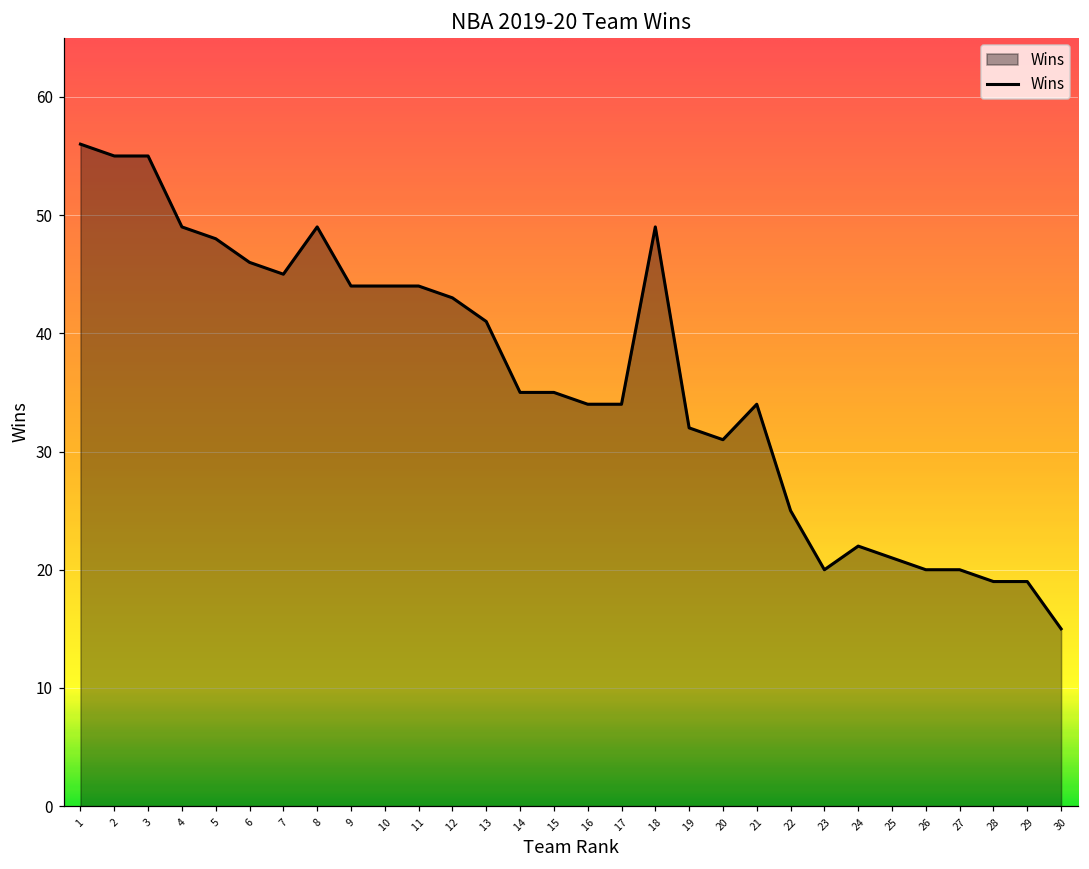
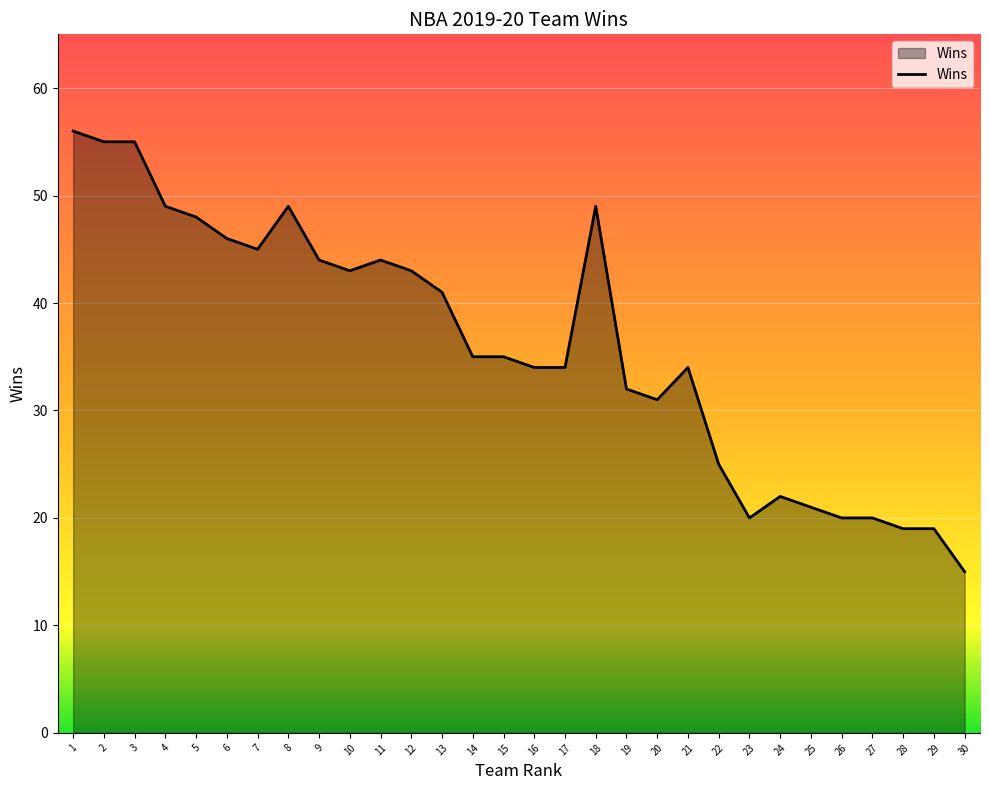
  {
    "1": 56,
    "2": 55,
    "3": 55,
    "4": 49,
    "5": 48,
    "6": 46,
    "7": 45,
    "8": 49,
    "9": 44,
-   "10": 44,
+   "10": 43,
    "11": 44,
    "12": 43,
    "13": 41,
    "14": 35,
    "15": 35,
    "16": 34,
    "17": 34,
    "18": 49,
    "19": 32,
    "20": 31,
    "21": 34,
    "22": 25,
    "23": 20,
    "24": 22,
    "25": 21,
    "26": 20,
    "27": 20,
    "28": 19,
    "29": 19,
    "30": 15
  }
